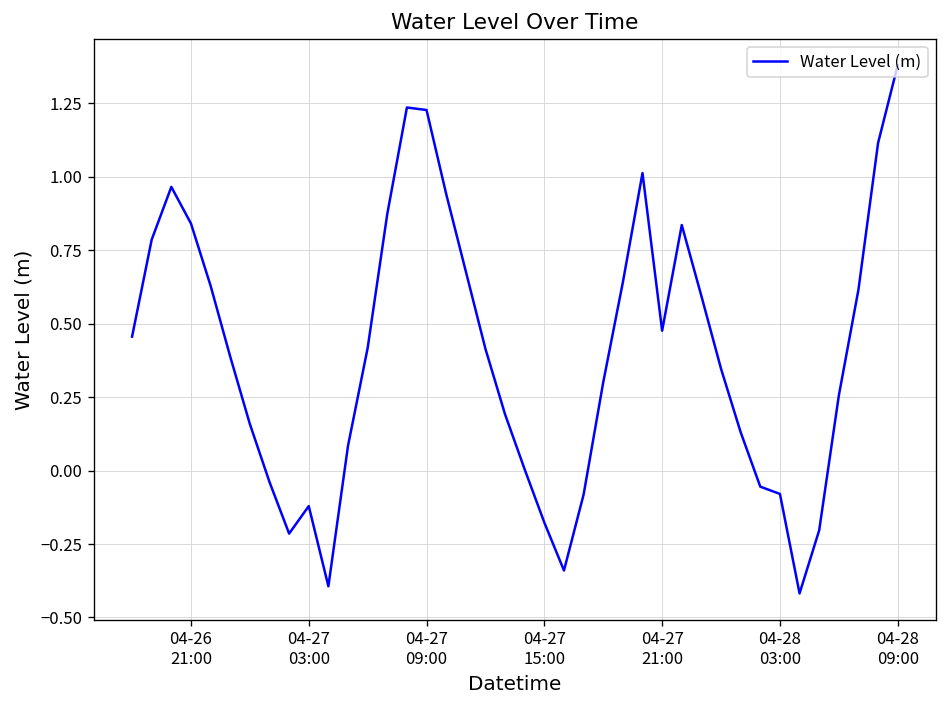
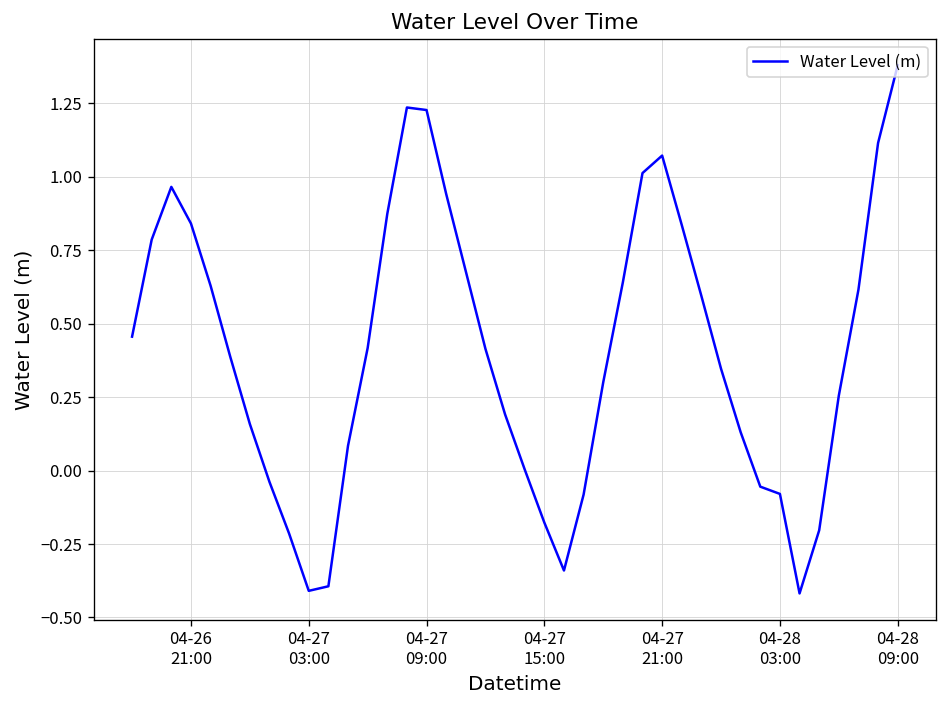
  {
    "04-26 21:00": 0.84,
-   "04-27 03:00": -0.12,
+   "04-27 03:00": -0.41,
    "04-27 09:00": 1.23,
    "04-27 15:00": -0.18,
-   "04-27 21:00": 0.48,
+   "04-27 21:00": 1.07,
    "04-28 03:00": -0.08
  }
